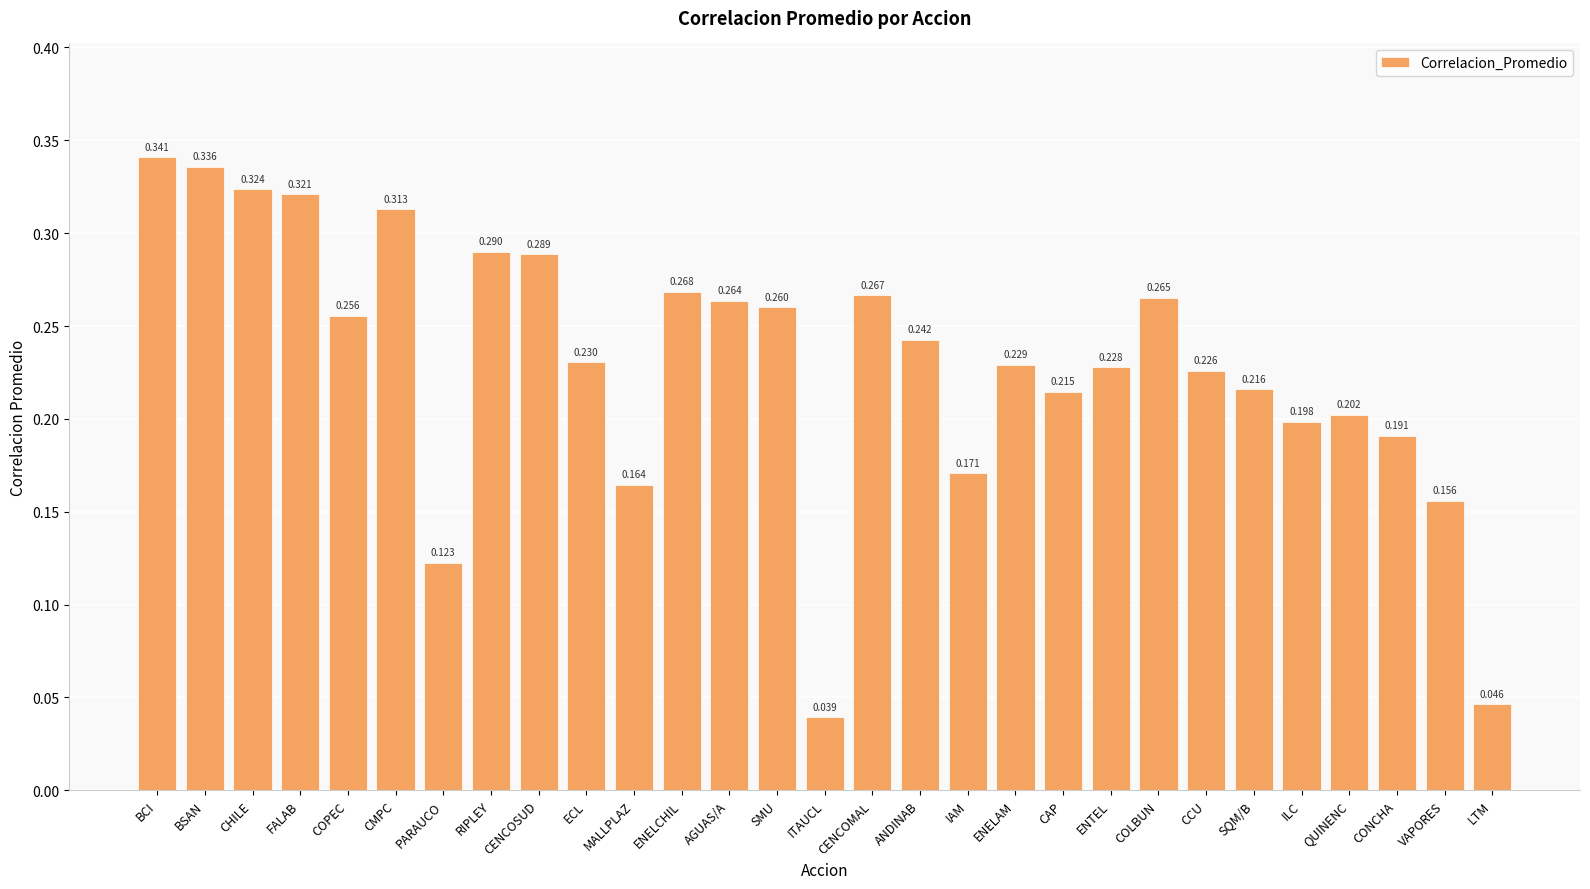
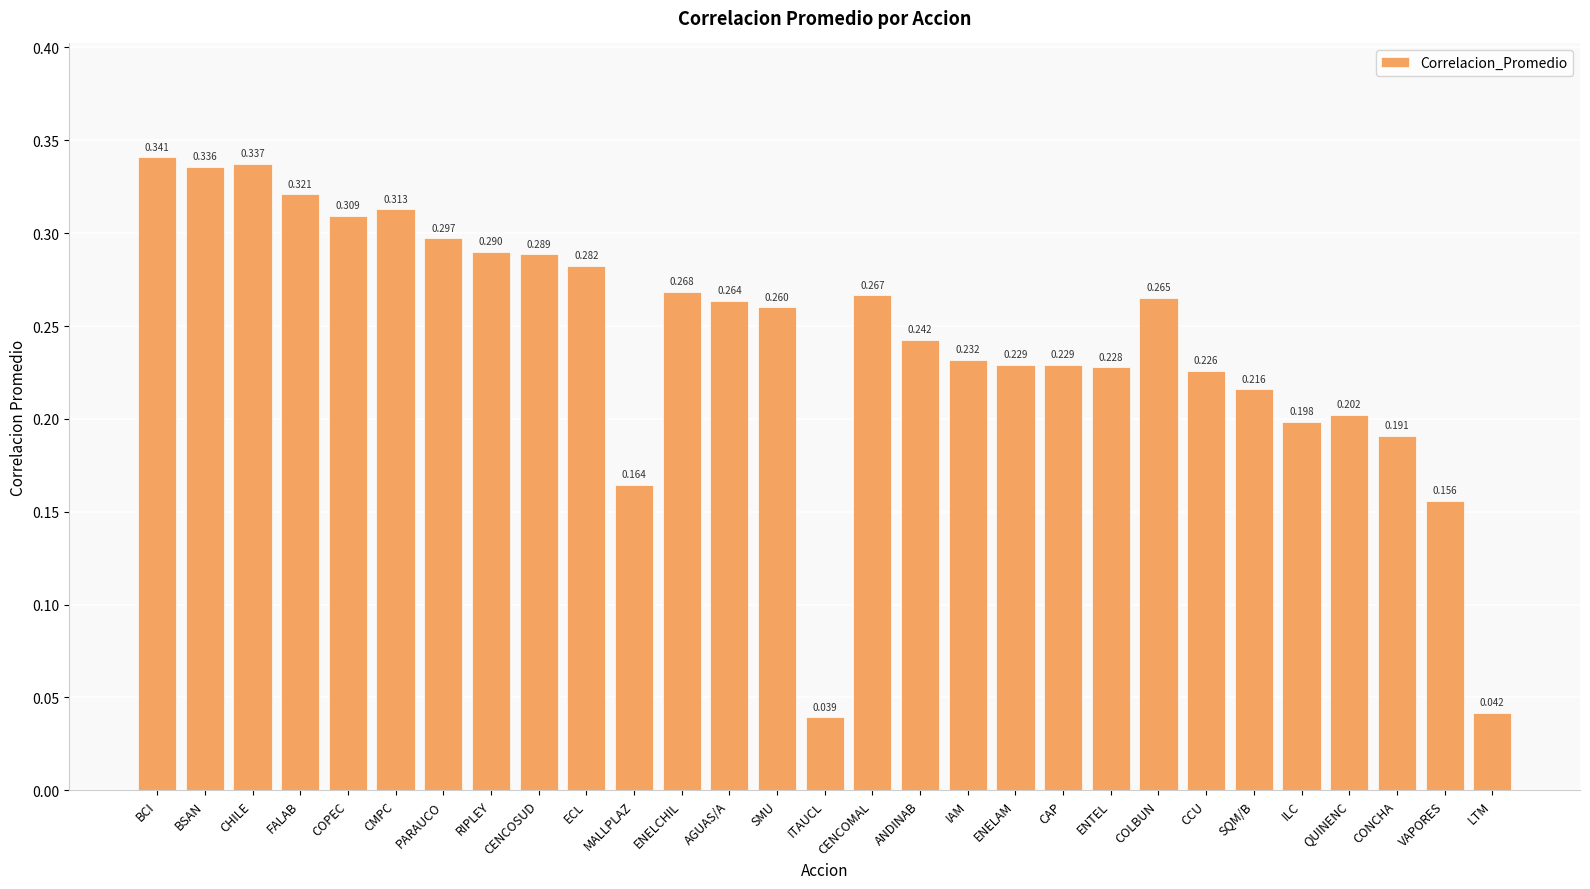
  {
    "BCI": 0.341,
    "BSAN": 0.336,
-   "CHILE": 0.324,
+   "CHILE": 0.337,
    "FALAB": 0.321,
-   "COPEC": 0.256,
+   "COPEC": 0.309,
    "CMPC": 0.313,
-   "PARAUCO": 0.123,
+   "PARAUCO": 0.297,
    "RIPLEY": 0.290,
    "CENCOSUD": 0.289,
-   "ECL": 0.230,
+   "ECL": 0.282,
    "MALLPLAZ": 0.164,
    "ENELCHIL": 0.268,
    "AGUAS/A": 0.264,
    "SMU": 0.260,
    "ITAUCL": 0.039,
    "CENCOMAL": 0.267,
    "ANDINAB": 0.242,
-   "IAM": 0.171,
+   "IAM": 0.232,
    "ENELAM": 0.229,
-   "CAP": 0.215,
+   "CAP": 0.229,
    "ENTEL": 0.228,
    "COLBUN": 0.265,
    "CCU": 0.226,
    "SQM/B": 0.216,
    "ILC": 0.198,
    "QUINENC": 0.202,
    "CONCHA": 0.191,
    "VAPORES": 0.156,
-   "LTM": 0.046
+   "LTM": 0.042
  }
